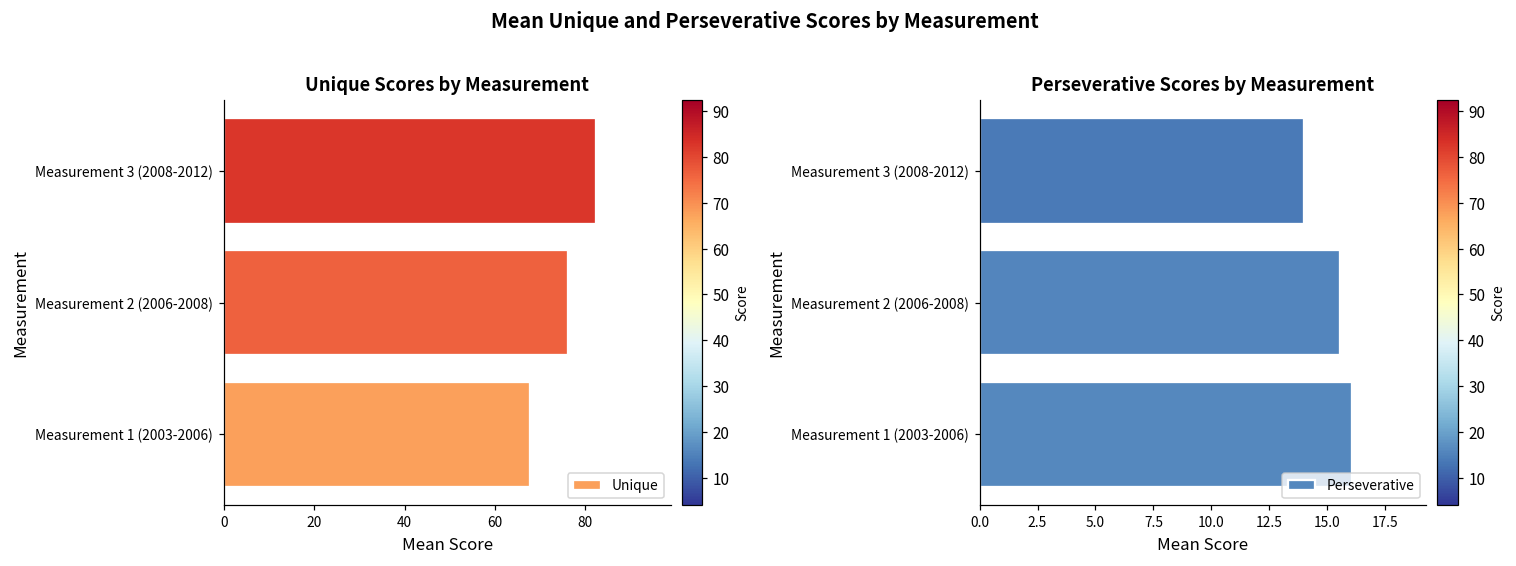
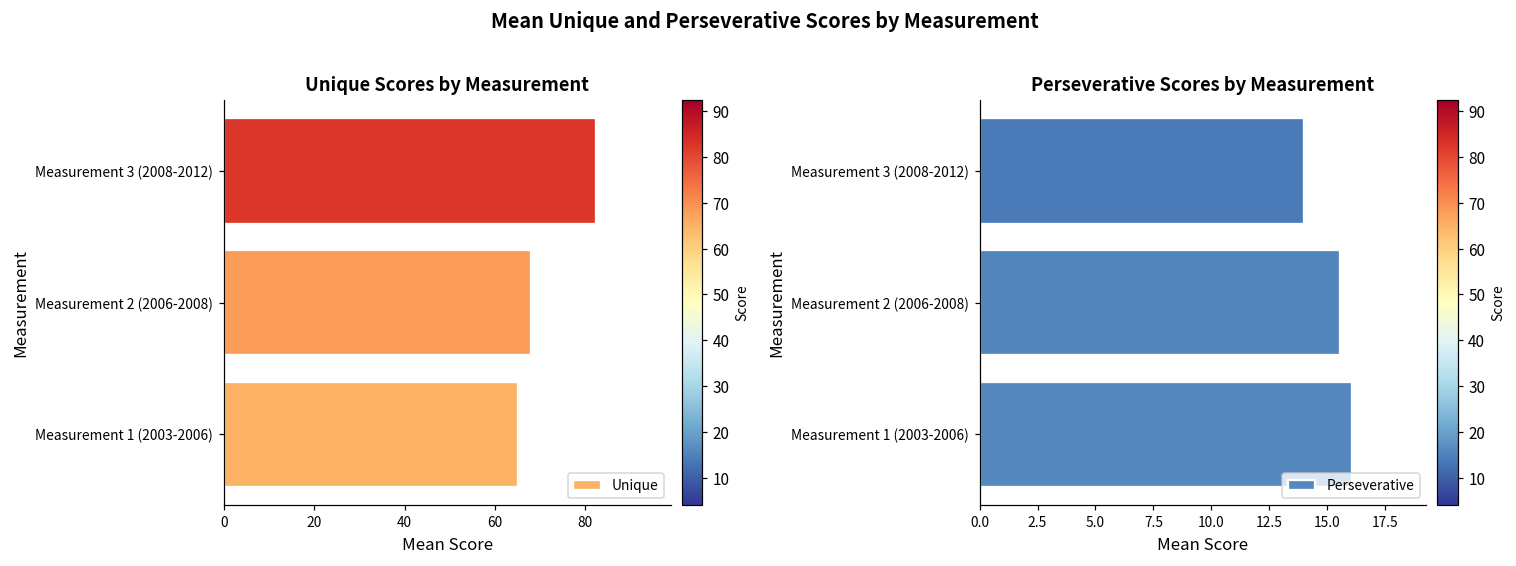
  {
    "Unique Scores by Measurement": {
      "Measurement 3 (2008-2012)": 82,
-     "Measurement 2 (2006-2008)": 76,
-     "Measurement 1 (2003-2006)": 68
+     "Measurement 2 (2006-2008)": 68,
+     "Measurement 1 (2003-2006)": 65
    },
    "Perseverative Scores by Measurement": {
      "Measurement 3 (2008-2012)": 14.0,
      "Measurement 2 (2006-2008)": 15.6,
      "Measurement 1 (2003-2006)": 16.1
    }
  }
